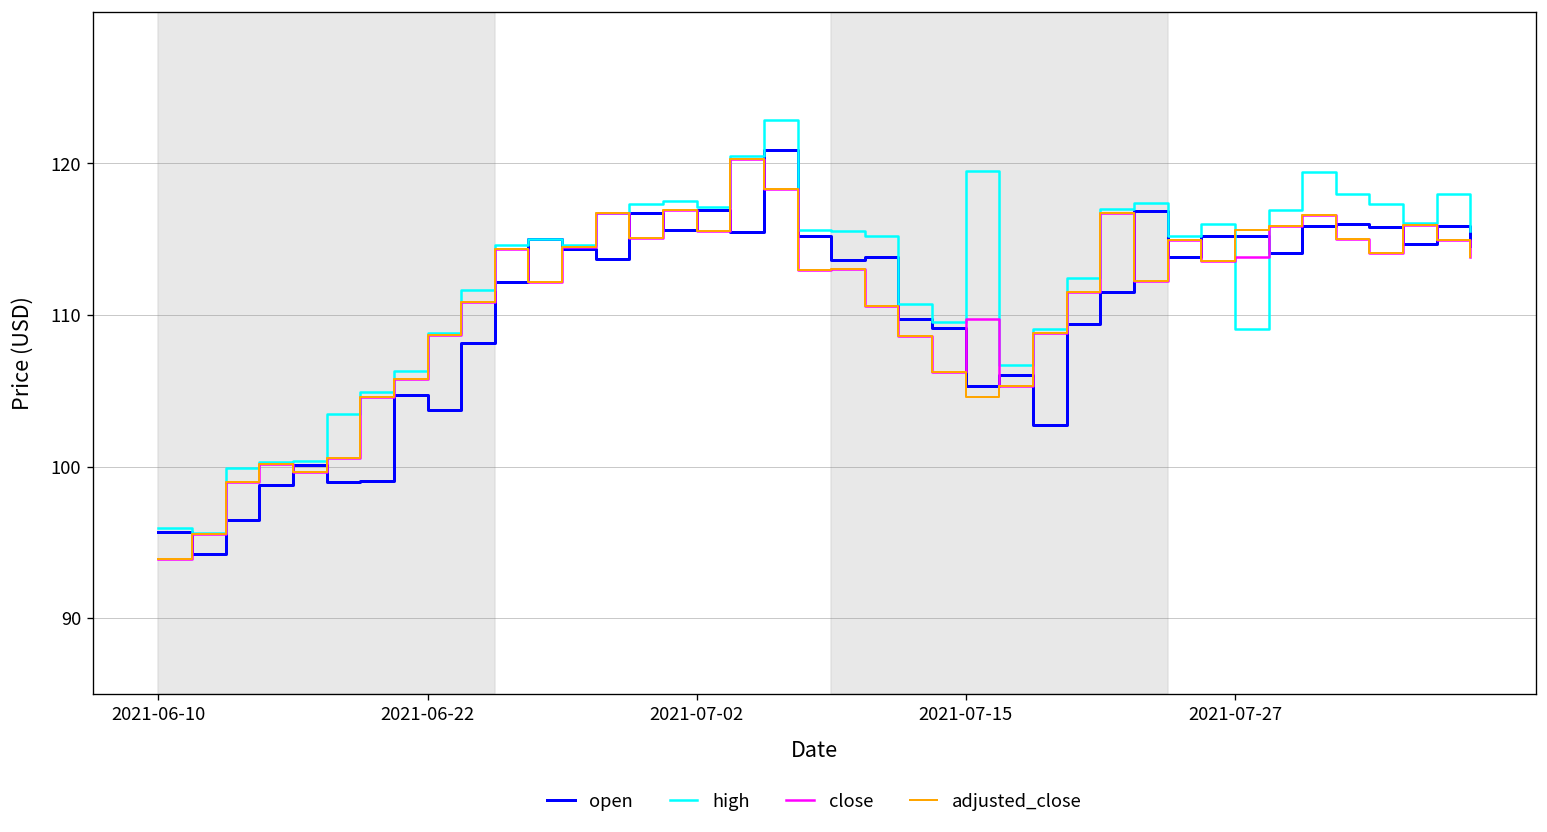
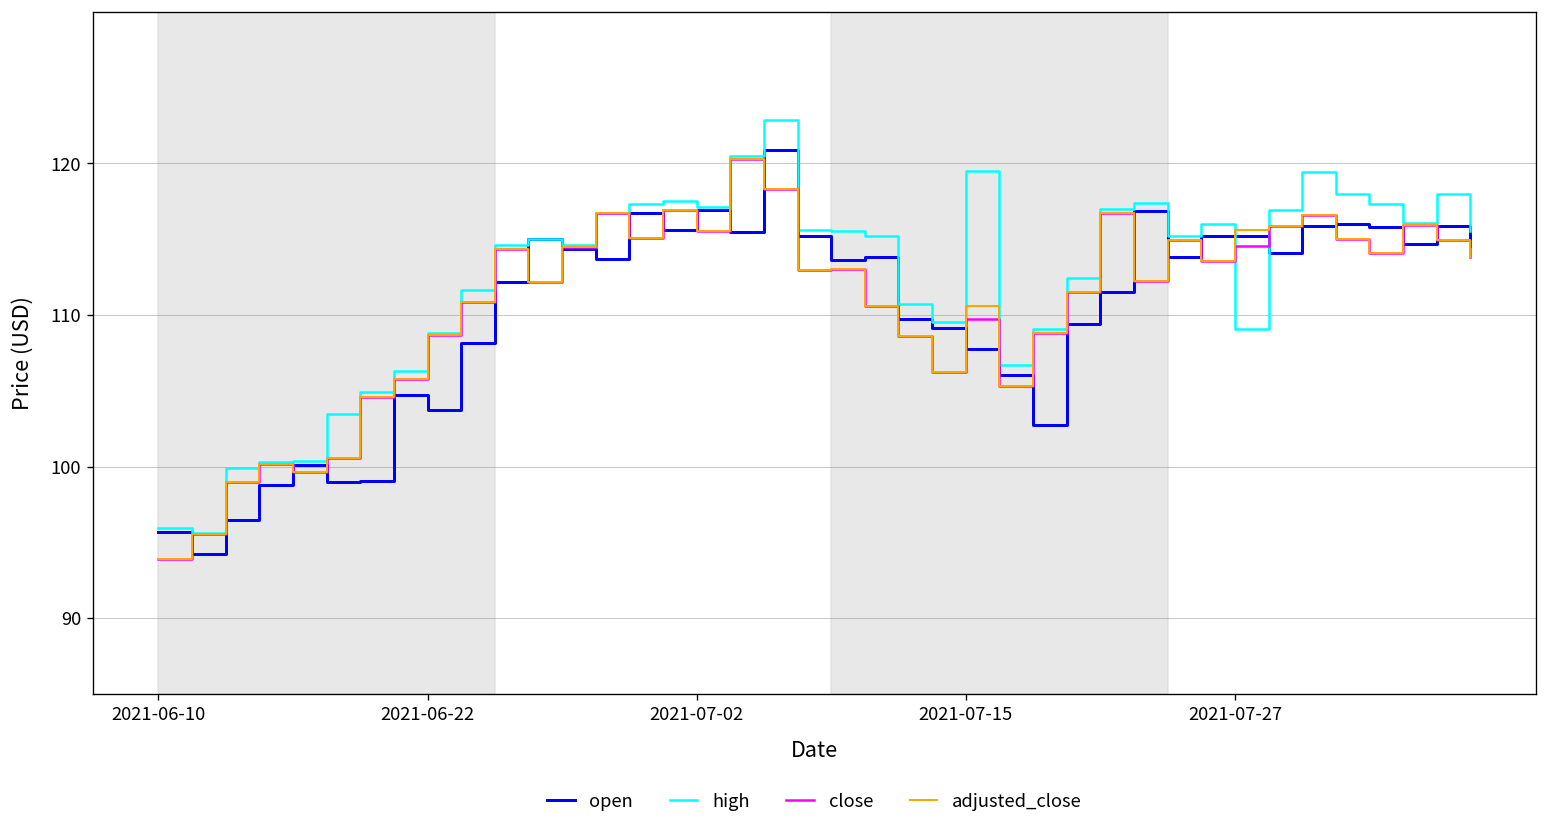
  {
    "open": {
      "2021-06-10": 95.7,
      "2021-06-22": 103.7,
      "2021-07-02": 116.9,
-     "2021-07-15": 105.3,
+     "2021-07-15": 107.8,
      "2021-07-27": 115.2
    },
    "high": {
      "2021-06-10": 95.9,
      "2021-07-02": 117.1,
      "2021-07-15": 119.5,
      "2021-07-27": 109.0
    },
    "close": {
      "2021-07-15": 109.7,
-     "2021-07-27": 113.8
+     "2021-07-27": 114.6
    },
    "adjusted_close": {
-     "2021-07-15": 104.6,
+     "2021-07-15": 110.6,
      "2021-07-27": 115.6
    }
  }
